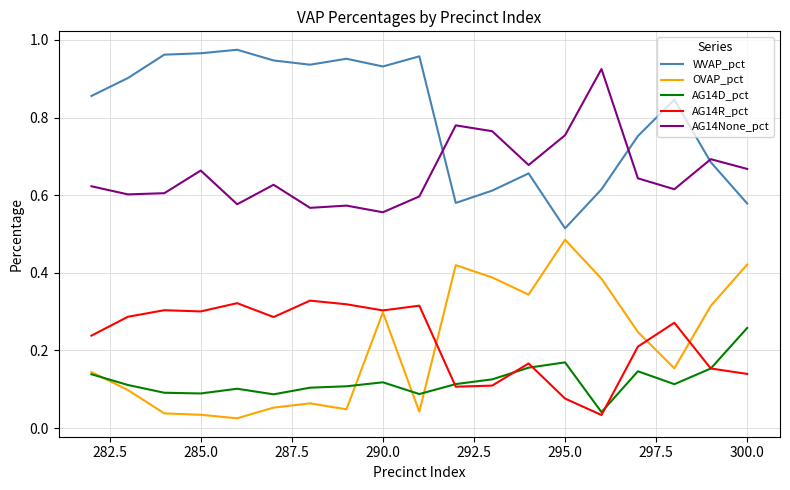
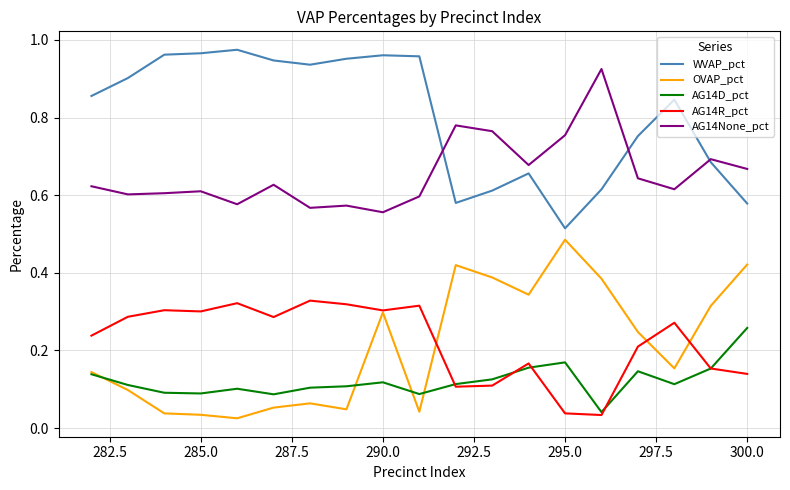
  {
    "WVAP_pct": {
      "285.0": 0.97,
-     "290.0": 0.93,
+     "290.0": 0.96,
      "295.0": 0.51,
      "300.0": 0.58
    },
    "OVAP_pct": {
      "285.0": 0.03,
      "295.0": 0.49,
      "300.0": 0.42
    },
    "AG14D_pct": {
      "285.0": 0.09,
      "290.0": 0.12,
      "295.0": 0.17,
      "300.0": 0.26
    },
    "AG14R_pct": {
      "285.0": 0.30,
-     "295.0": 0.08,
+     "295.0": 0.04,
      "300.0": 0.14
    },
    "AG14None_pct": {
-     "285.0": 0.66,
+     "285.0": 0.61,
      "290.0": 0.56,
      "295.0": 0.75,
      "300.0": 0.67
    }
  }
